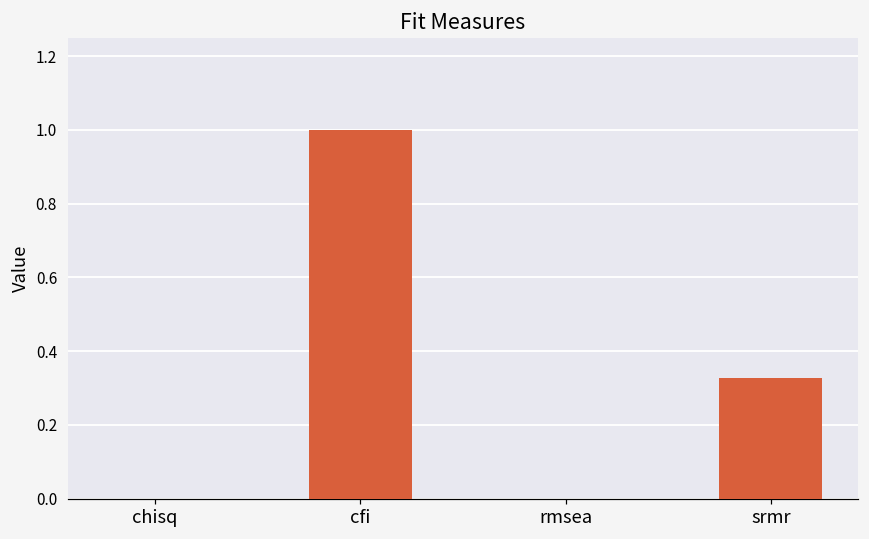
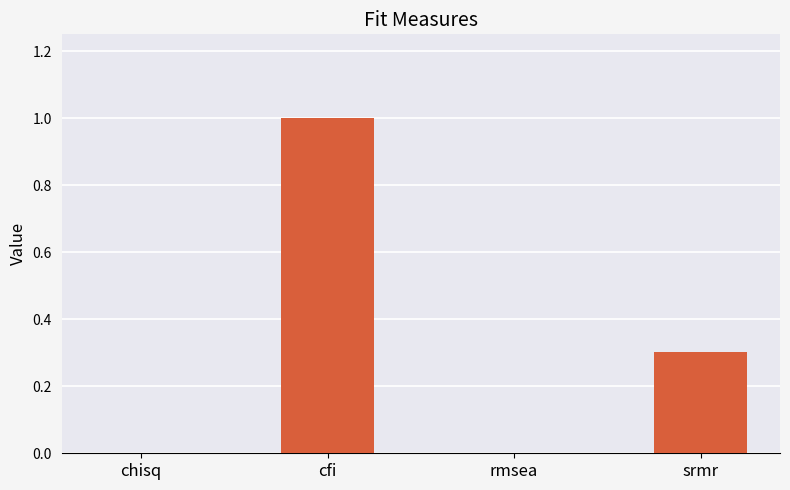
  {
    "chisq": 0.00,
    "cfi": 1.00,
    "rmsea": 0.00,
-   "srmr": 0.33
+   "srmr": 0.30
  }
